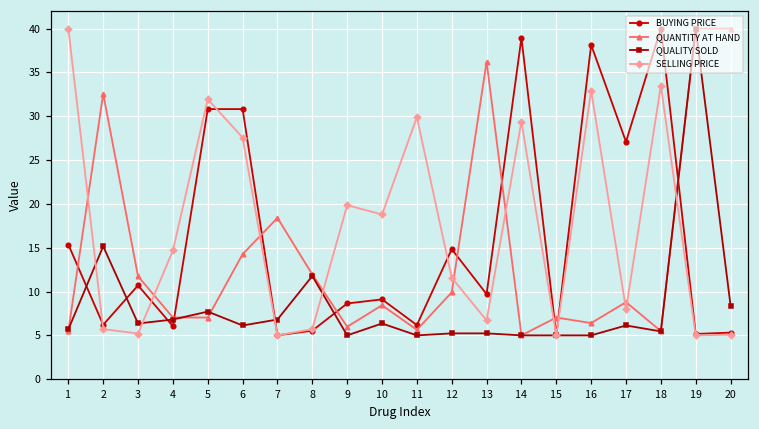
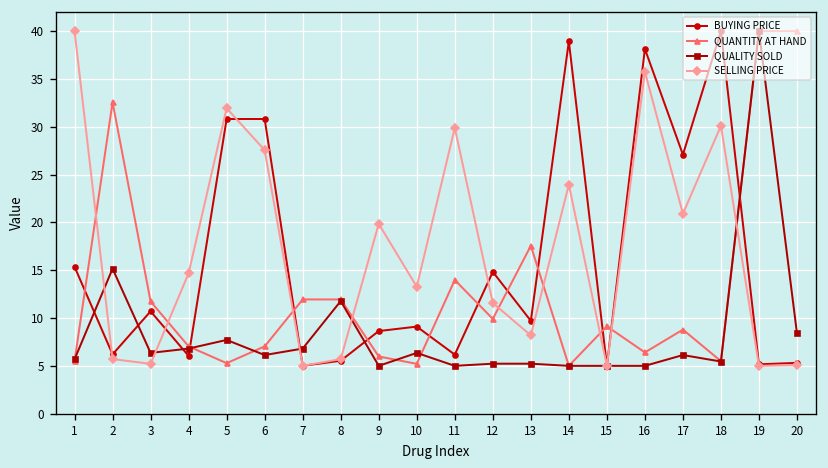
  {
    "QUANTITY AT HAND": {
      "2": 33,
      "3": 12,
-     "5": 7,
-     "6": 14,
-     "7": 18,
+     "5": 5,
+     "6": 7,
+     "7": 12,
      "9": 6,
-     "10": 8,
-     "11": 6,
+     "10": 5,
+     "11": 14,
      "12": 10,
-     "13": 36,
-     "15": 7,
+     "13": 18,
+     "15": 9,
      "16": 6,
      "17": 9
    },
    "SELLING PRICE": {
      "1": 40,
      "2": 6,
      "3": 5,
      "4": 15,
      "5": 32,
      "6": 28,
      "9": 20,
-     "10": 19,
+     "10": 13,
      "11": 30,
      "12": 12,
-     "13": 7,
-     "14": 29,
-     "16": 33,
-     "17": 8,
-     "18": 33
+     "13": 8,
+     "14": 24,
+     "16": 36,
+     "17": 21,
+     "18": 30
    }
  }
